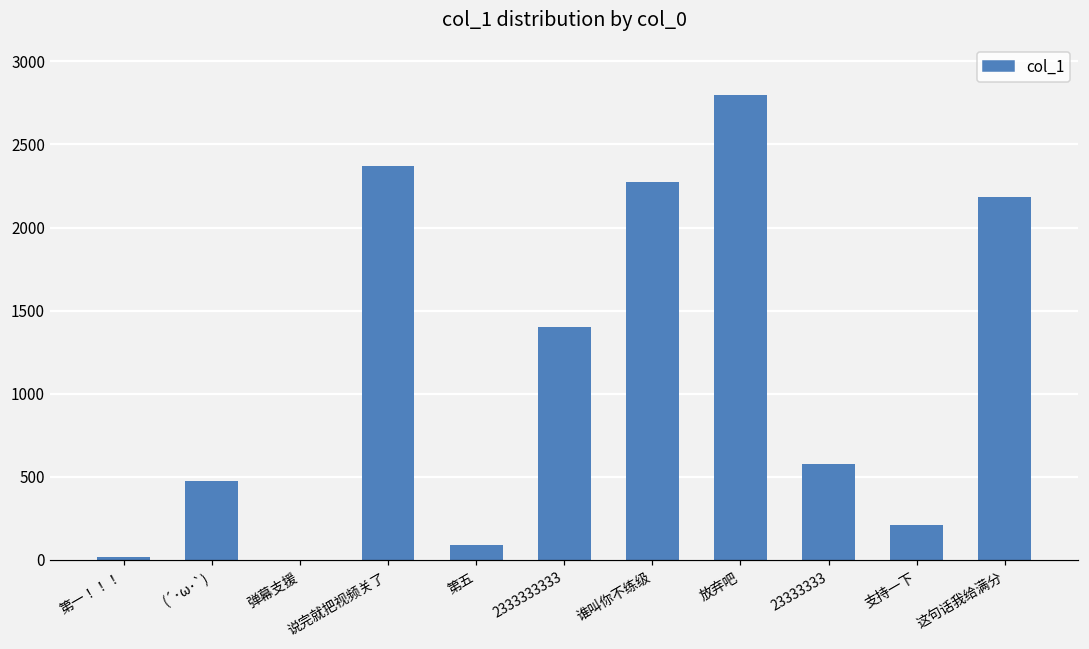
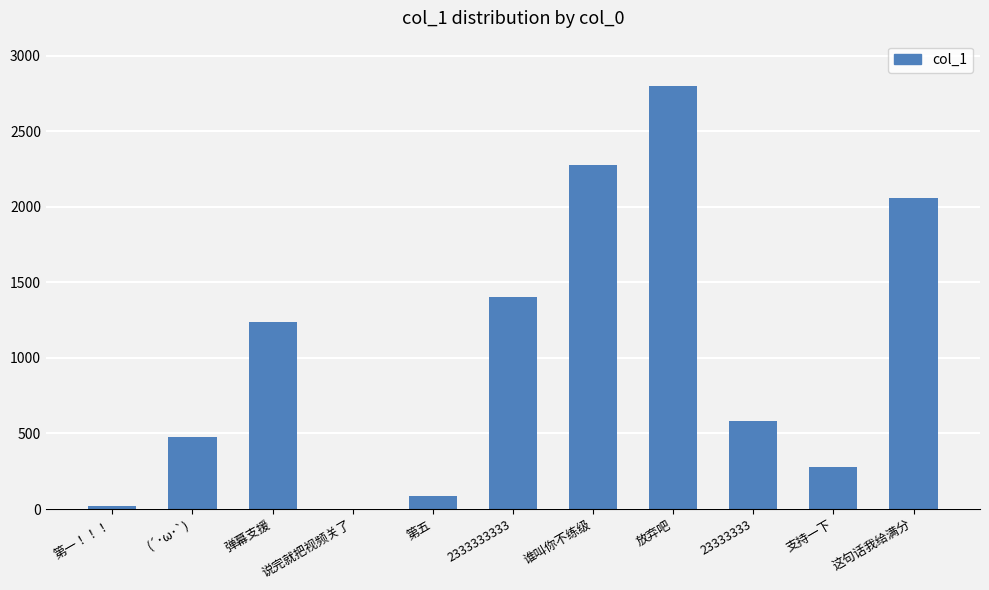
  {
    "第一！！！": 20,
    "(´･ω･`)": 480,
-   "弹幕支援": 0,
-   "说完就把视频关了": 2370,
+   "弹幕支援": 1240,
+   "说完就把视频关了": 0,
    "第五": 90,
    "2333333333": 1400,
    "谁叫你不练级": 2270,
    "放弃吧": 2800,
    "23333333": 580,
-   "支持一下": 210,
-   "这句话我给满分": 2180
+   "支持一下": 280,
+   "这句话我给满分": 2060
  }
